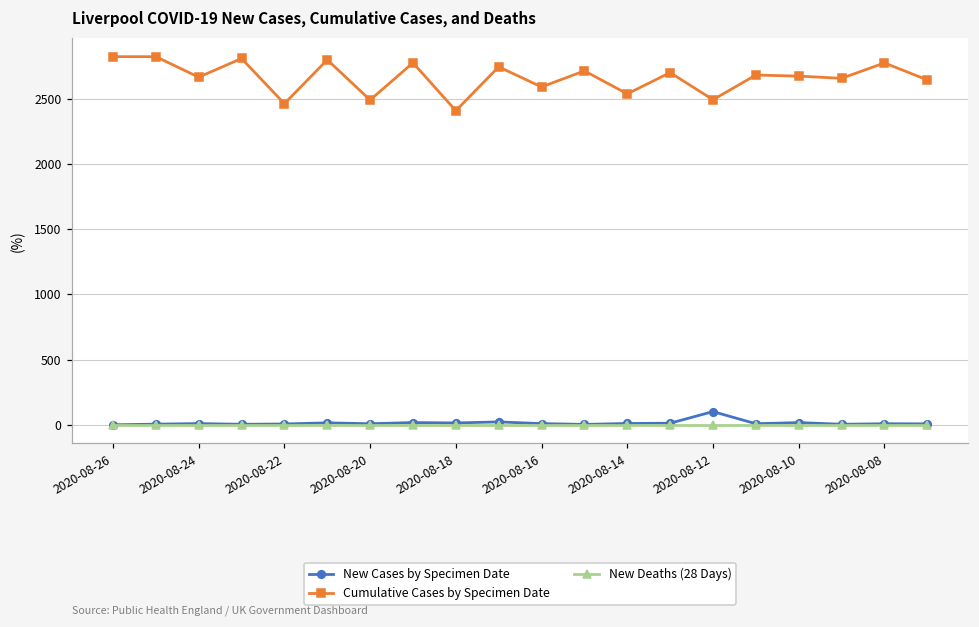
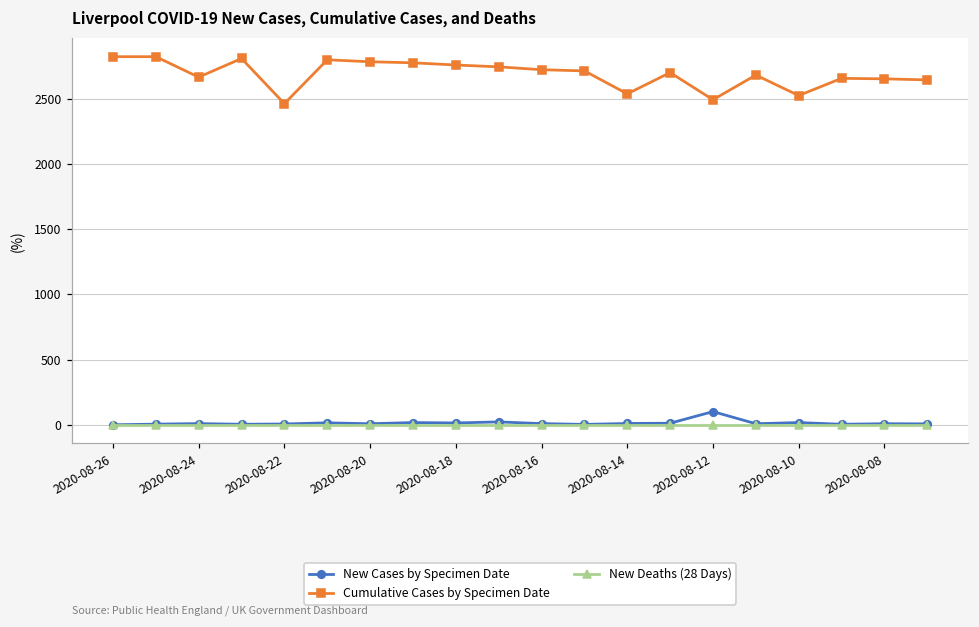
  {
    "New Cases by Specimen Date": {
      "2020-08-12": 100
    },
    "Cumulative Cases by Specimen Date": {
      "2020-08-26": 2820,
      "2020-08-24": 2660,
      "2020-08-22": 2460,
-     "2020-08-20": 2490,
-     "2020-08-18": 2410,
-     "2020-08-16": 2590,
+     "2020-08-20": 2780,
+     "2020-08-18": 2760,
+     "2020-08-16": 2720,
      "2020-08-14": 2540,
      "2020-08-12": 2490,
-     "2020-08-10": 2670,
-     "2020-08-08": 2770
+     "2020-08-10": 2520,
+     "2020-08-08": 2650
    },
    "New Deaths (28 Days)": {
      "2020-08-12": 0
    }
  }
